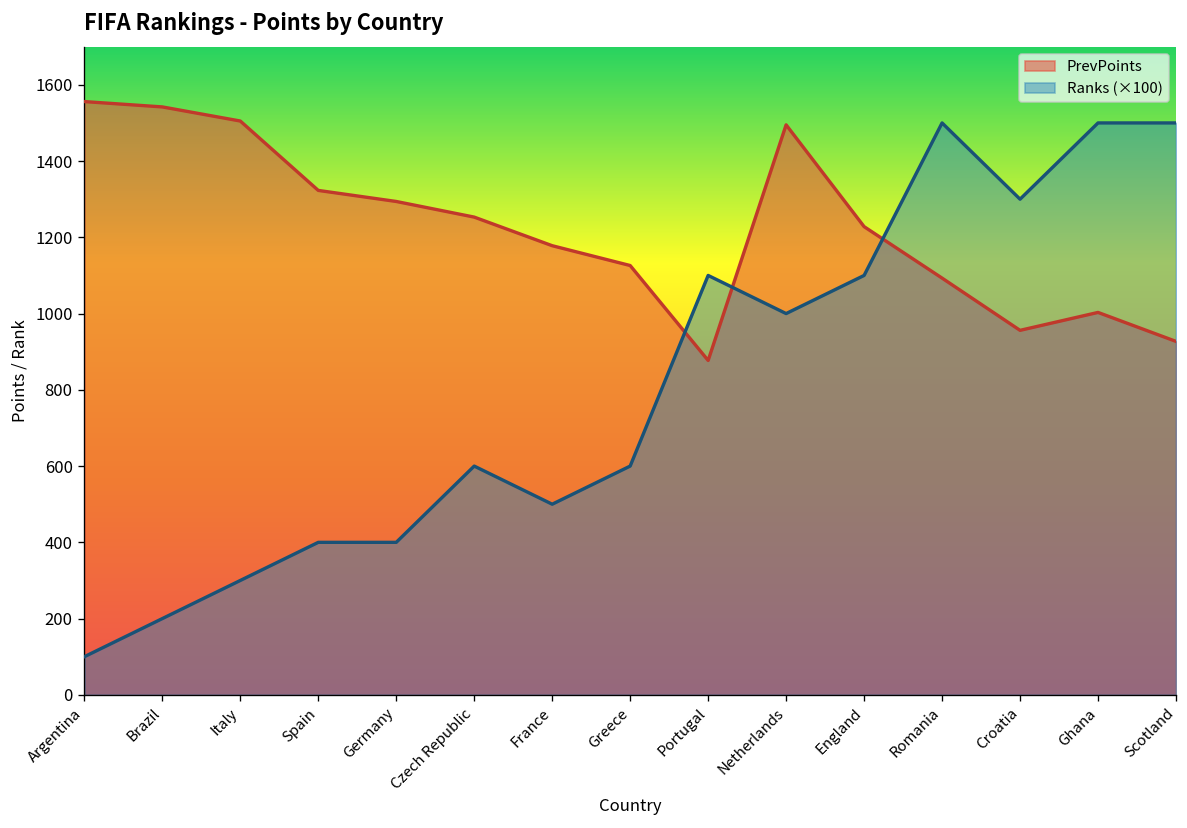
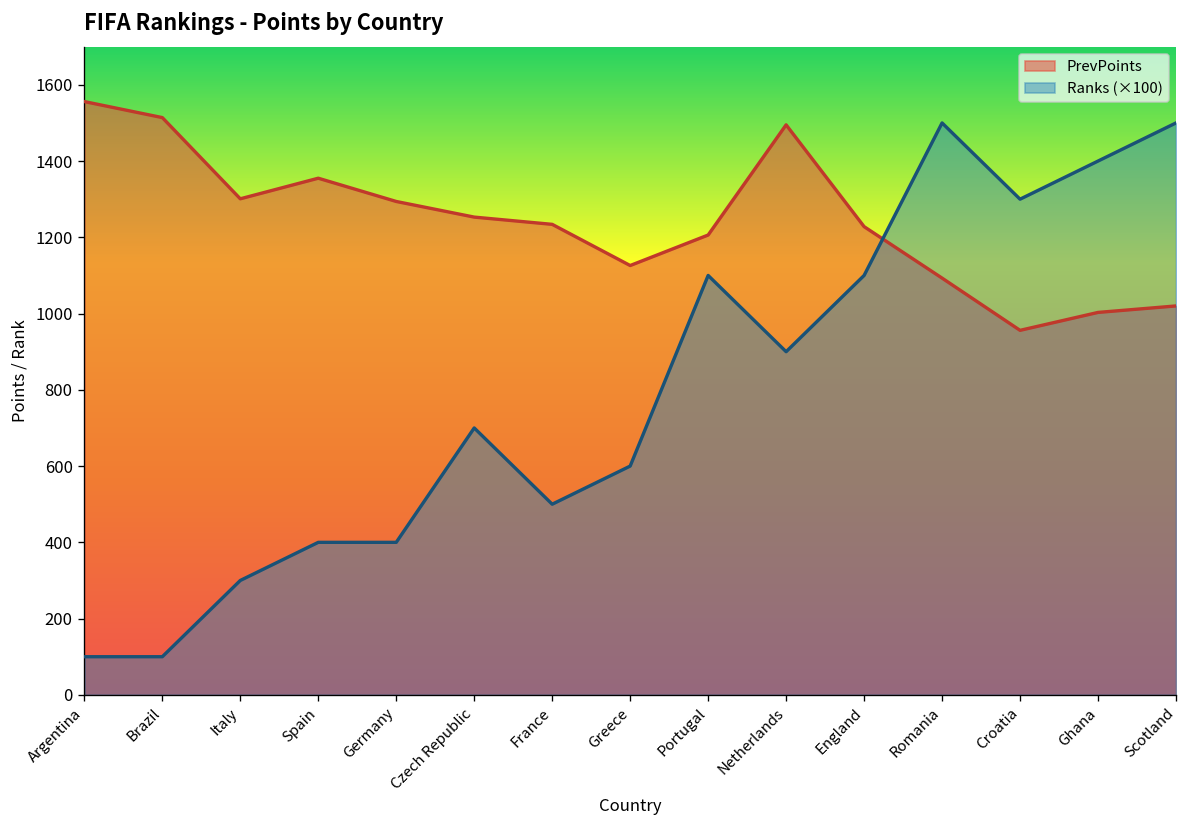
  {
    "PrevPoints": {
      "Argentina": 1560,
-     "Brazil": 1540,
-     "Italy": 1510,
-     "Spain": 1320,
+     "Brazil": 1510,
+     "Italy": 1300,
+     "Spain": 1360,
      "Germany": 1290,
      "Czech Republic": 1250,
-     "France": 1180,
+     "France": 1230,
      "Greece": 1130,
-     "Portugal": 880,
+     "Portugal": 1210,
      "Netherlands": 1500,
      "England": 1230,
      "Romania": 1090,
      "Croatia": 960,
      "Ghana": 1000,
-     "Scotland": 930
+     "Scotland": 1020
    },
    "Ranks (×100)": {
      "Argentina": 100,
-     "Brazil": 200,
+     "Brazil": 100,
      "Italy": 300,
      "Spain": 400,
      "Germany": 400,
-     "Czech Republic": 600,
+     "Czech Republic": 700,
      "France": 500,
      "Greece": 600,
      "Portugal": 1100,
-     "Netherlands": 1000,
+     "Netherlands": 900,
      "England": 1100,
      "Romania": 1500,
      "Croatia": 1300,
-     "Ghana": 1500,
+     "Ghana": 1400,
      "Scotland": 1500
    }
  }
